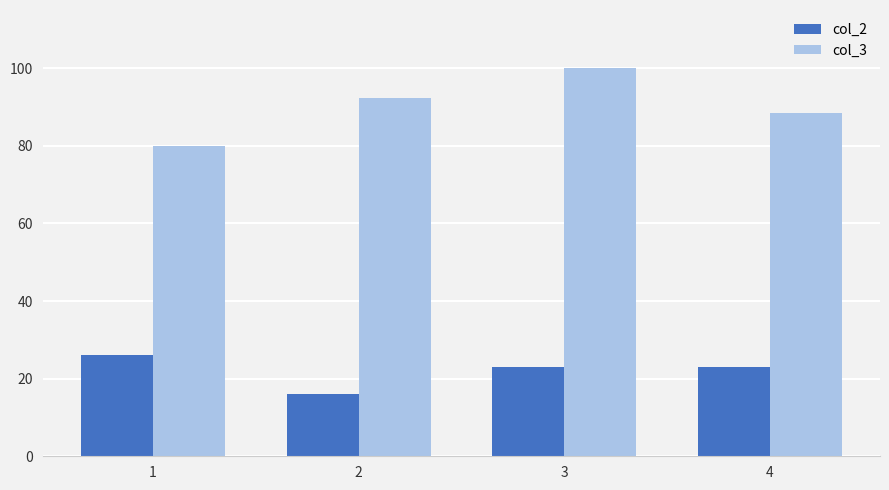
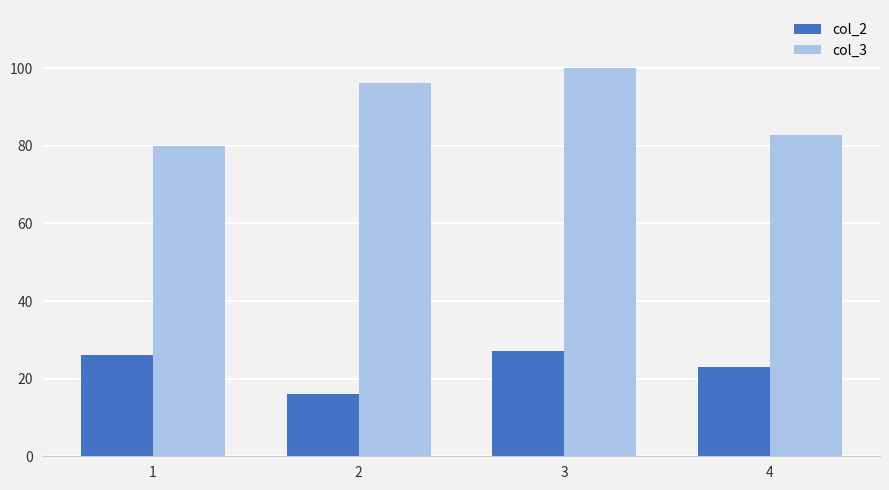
  {
    "col_2": {
      "1": 26,
      "2": 16,
-     "3": 23,
+     "3": 27,
      "4": 23
    },
    "col_3": {
      "1": 80,
-     "2": 92,
+     "2": 96,
      "3": 100,
-     "4": 88
+     "4": 83
    }
  }
